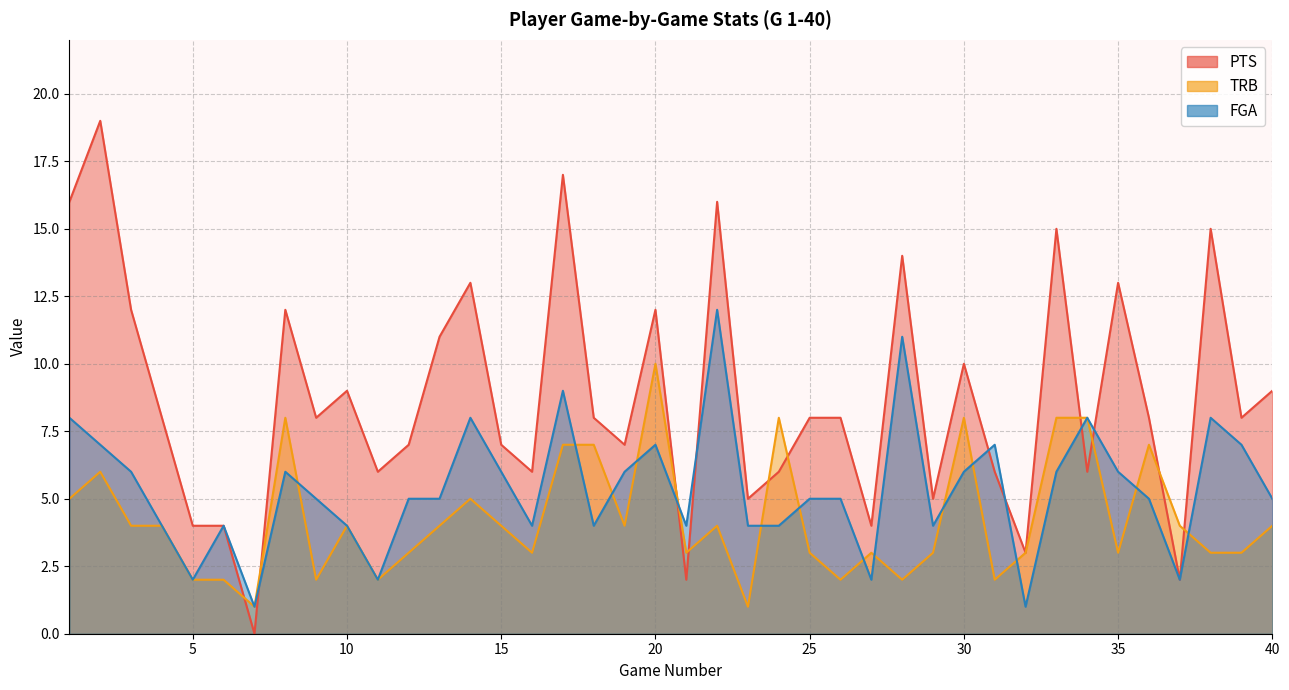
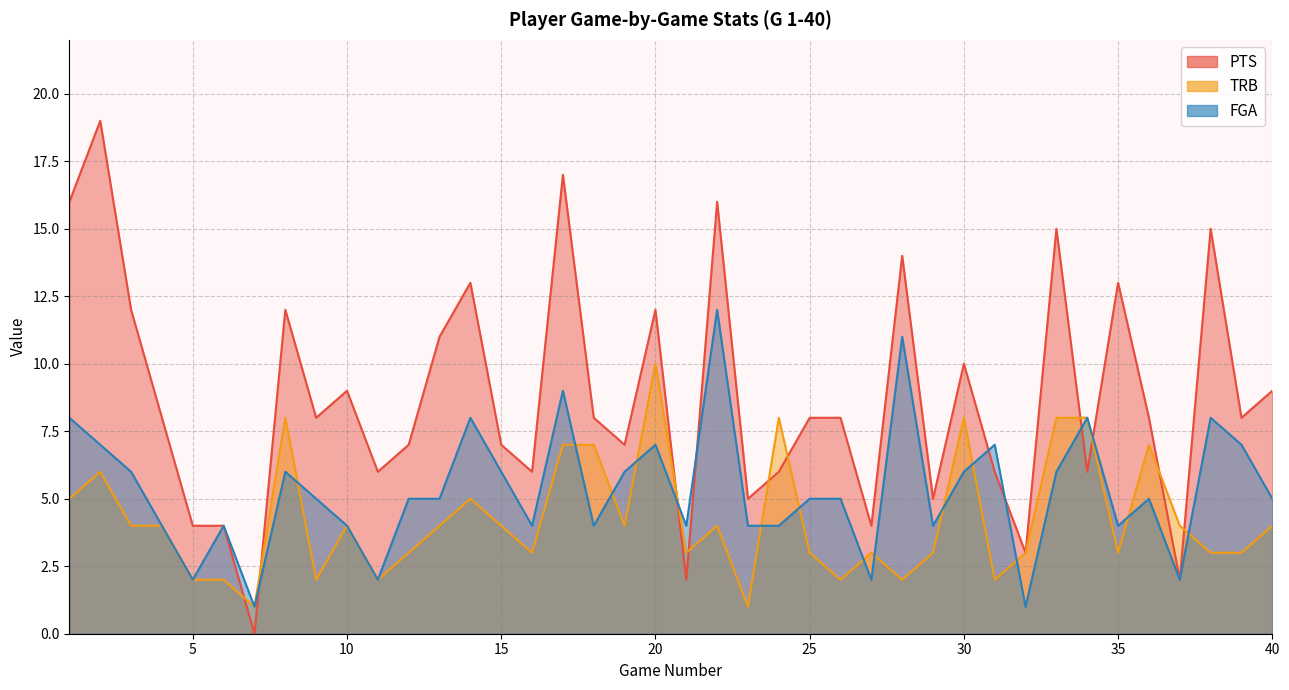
  {
    "PTS": {
      "5": 4,
      "10": 9,
      "15": 7,
      "20": 12,
      "25": 8,
      "30": 10,
      "35": 13,
      "40": 9
    },
    "TRB": {
      "15": 4,
      "20": 10,
      "25": 3,
      "30": 8,
      "35": 3,
      "40": 4
    },
    "FGA": {
      "15": 6,
      "20": 7,
      "25": 5,
      "30": 6,
-     "35": 6,
+     "35": 4,
      "40": 5
    }
  }
